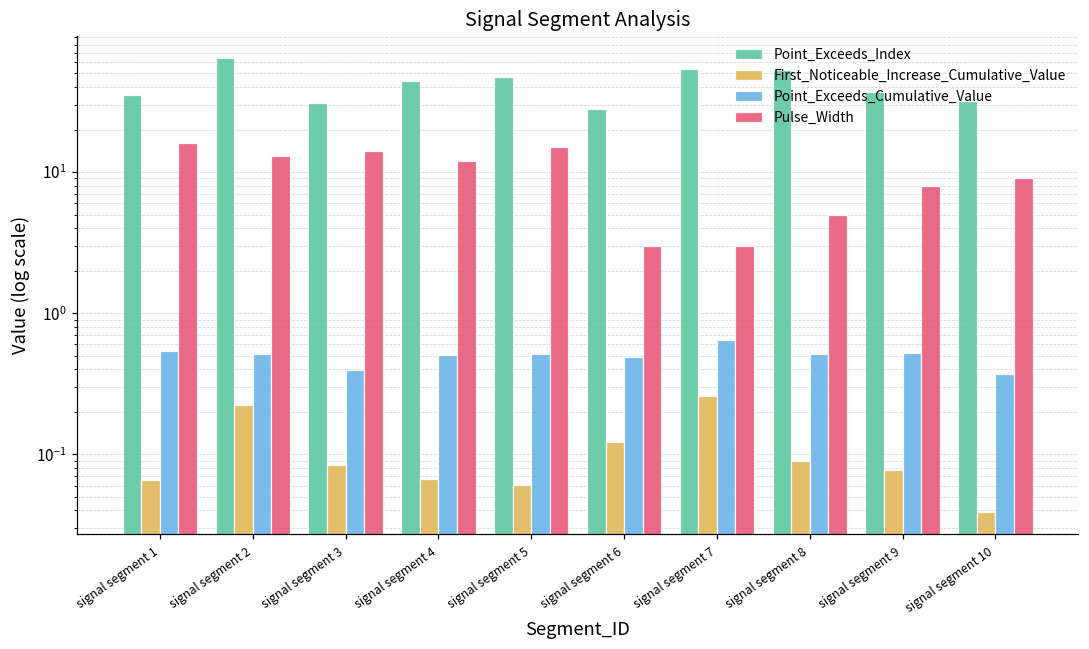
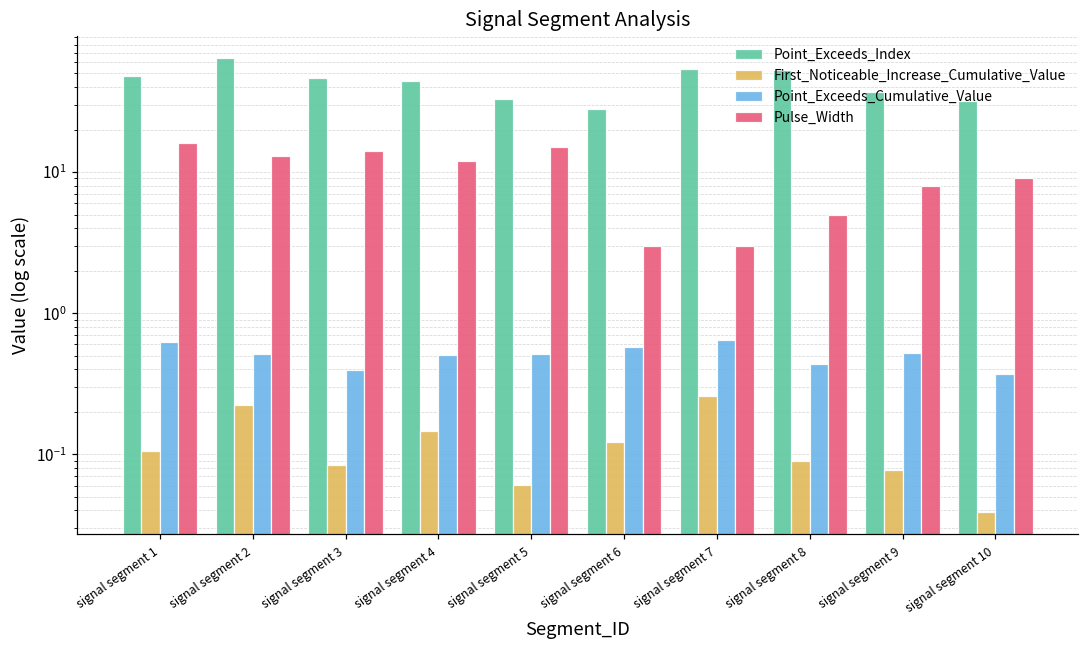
  {
    "Point_Exceeds_Index": {
-     "signal segment 1": 35,
+     "signal segment 1": 48,
      "signal segment 2": 60,
-     "signal segment 3": 31,
+     "signal segment 3": 46,
      "signal segment 4": 44,
-     "signal segment 5": 47,
+     "signal segment 5": 33,
      "signal segment 6": 28,
      "signal segment 7": 54,
      "signal segment 8": 53,
      "signal segment 9": 37,
      "signal segment 10": 32
    },
    "First_Noticeable_Increase_Cumulative_Value": {
-     "signal segment 1": 0.07,
+     "signal segment 1": 0.11,
      "signal segment 2": 0.22,
      "signal segment 3": 0.08,
-     "signal segment 4": 0.07,
+     "signal segment 4": 0.15,
      "signal segment 5": 0.06,
      "signal segment 6": 0.12,
      "signal segment 7": 0.26,
      "signal segment 8": 0.09,
      "signal segment 9": 0.08,
      "signal segment 10": 0.04
    },
    "Point_Exceeds_Cumulative_Value": {
-     "signal segment 1": 0.54,
+     "signal segment 1": 0.6,
      "signal segment 2": 0.52,
      "signal segment 3": 0.39,
      "signal segment 4": 0.51,
      "signal segment 5": 0.52,
-     "signal segment 6": 0.49,
+     "signal segment 6": 0.6,
      "signal segment 7": 0.6,
-     "signal segment 8": 0.51,
+     "signal segment 8": 0.44,
      "signal segment 9": 0.52,
      "signal segment 10": 0.37
    },
    "Pulse_Width": {
      "signal segment 1": 16,
      "signal segment 2": 13,
      "signal segment 3": 14,
      "signal segment 4": 12,
      "signal segment 5": 15,
      "signal segment 6": 3.0,
      "signal segment 7": 3.0,
      "signal segment 8": 5.0,
      "signal segment 9": 8,
      "signal segment 10": 9
    }
  }
